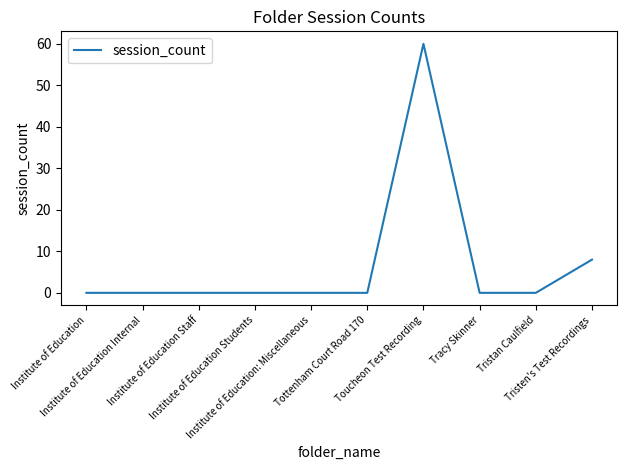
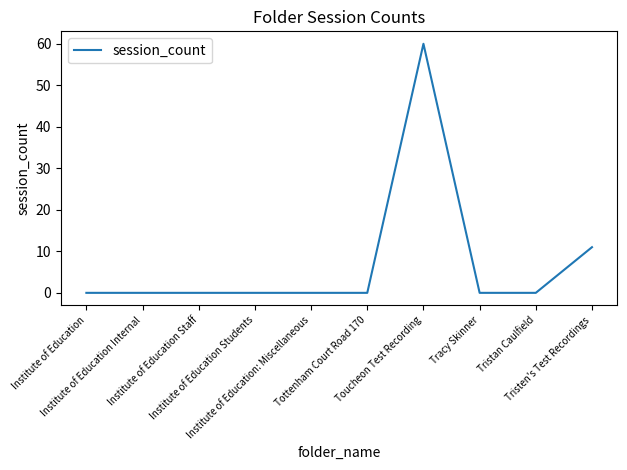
  {
    "Institute of Education": 0,
    "Institute of Education Internal": 0,
    "Institute of Education Staff": 0,
    "Institute of Education Students": 0,
    "Institute of Education: Miscellaneous": 0,
    "Tottenham Court Road 170": 0,
    "Toucheon Test Recording": 60,
    "Tracy Skinner": 0,
    "Tristan Caulfield": 0,
-   "Tristen's Test Recordings": 8
+   "Tristen's Test Recordings": 11
  }
